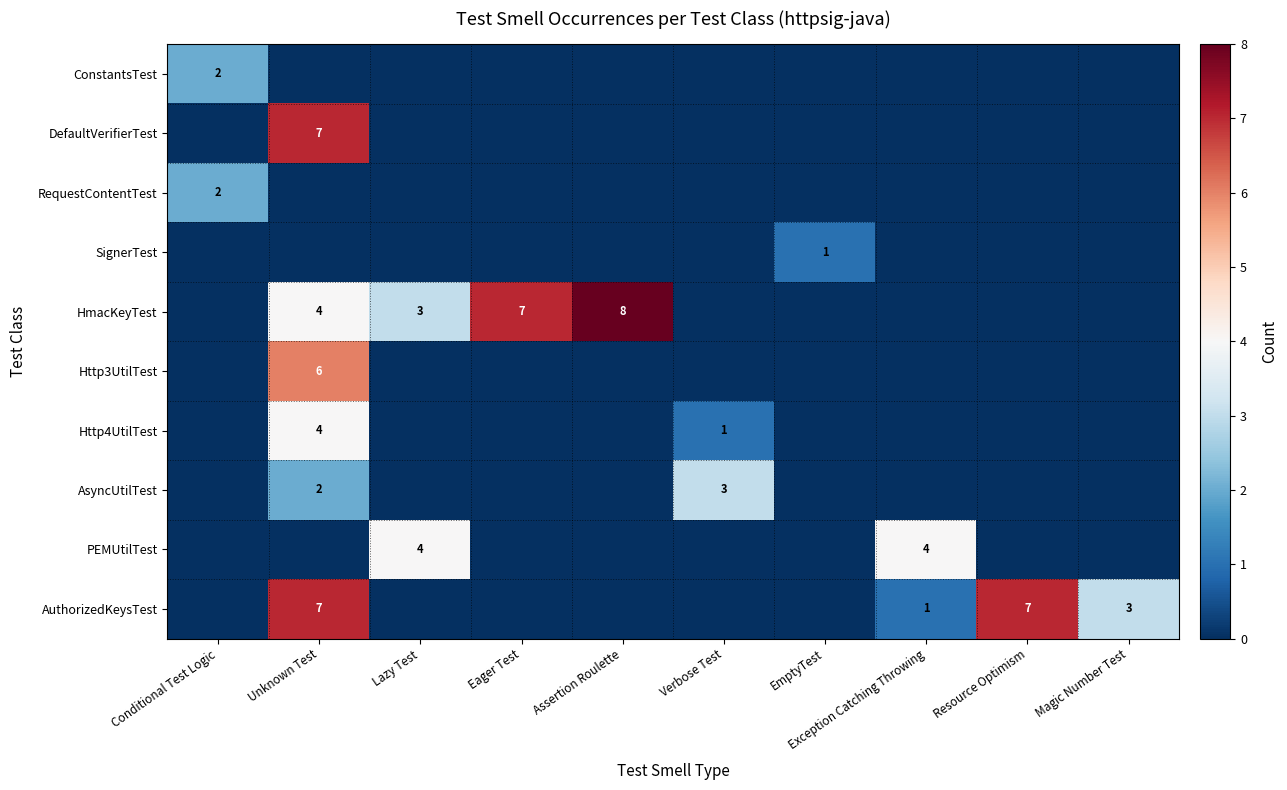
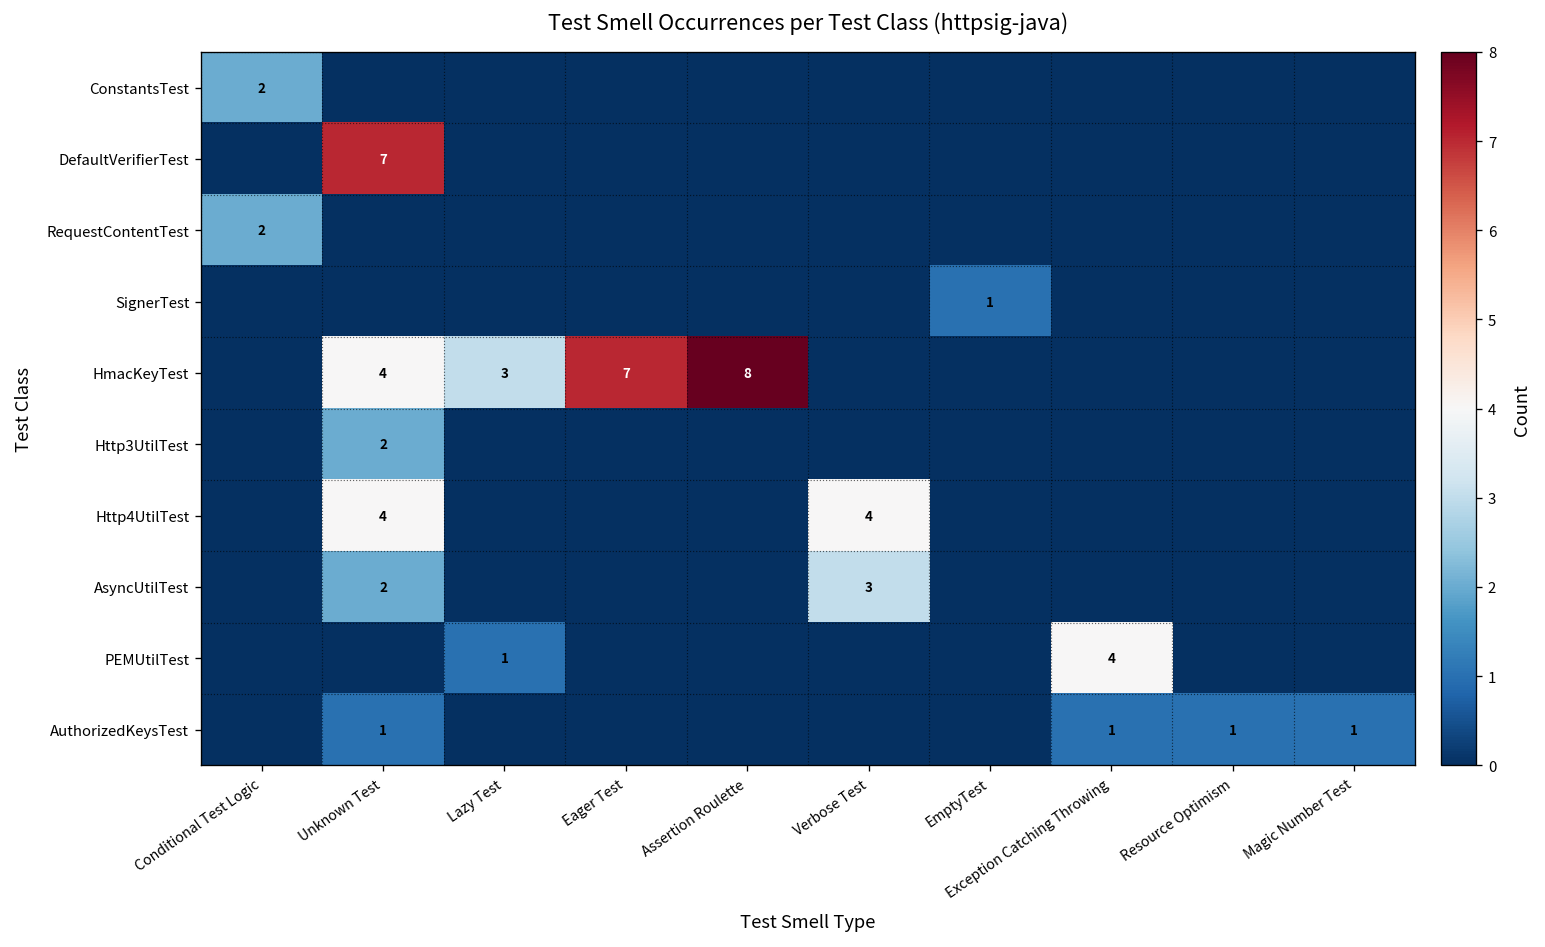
  {
    "ConstantsTest": {
      "Conditional Test Logic": 2
    },
    "DefaultVerifierTest": {
      "Unknown Test": 7
    },
    "RequestContentTest": {
      "Conditional Test Logic": 2
    },
    "SignerTest": {
      "EmptyTest": 1
    },
    "HmacKeyTest": {
      "Unknown Test": 4,
      "Lazy Test": 3,
      "Eager Test": 7,
      "Assertion Roulette": 8
    },
    "Http3UtilTest": {
-     "Unknown Test": 6
+     "Unknown Test": 2
    },
    "Http4UtilTest": {
      "Unknown Test": 4,
-     "Verbose Test": 1
+     "Verbose Test": 4
    },
    "AsyncUtilTest": {
      "Unknown Test": 2,
      "Verbose Test": 3
    },
    "PEMUtilTest": {
-     "Lazy Test": 4,
+     "Lazy Test": 1,
      "Exception Catching Throwing": 4
    },
    "AuthorizedKeysTest": {
-     "Unknown Test": 7,
+     "Unknown Test": 1,
      "Exception Catching Throwing": 1,
-     "Resource Optimism": 7,
-     "Magic Number Test": 3
+     "Resource Optimism": 1,
+     "Magic Number Test": 1
    }
  }
